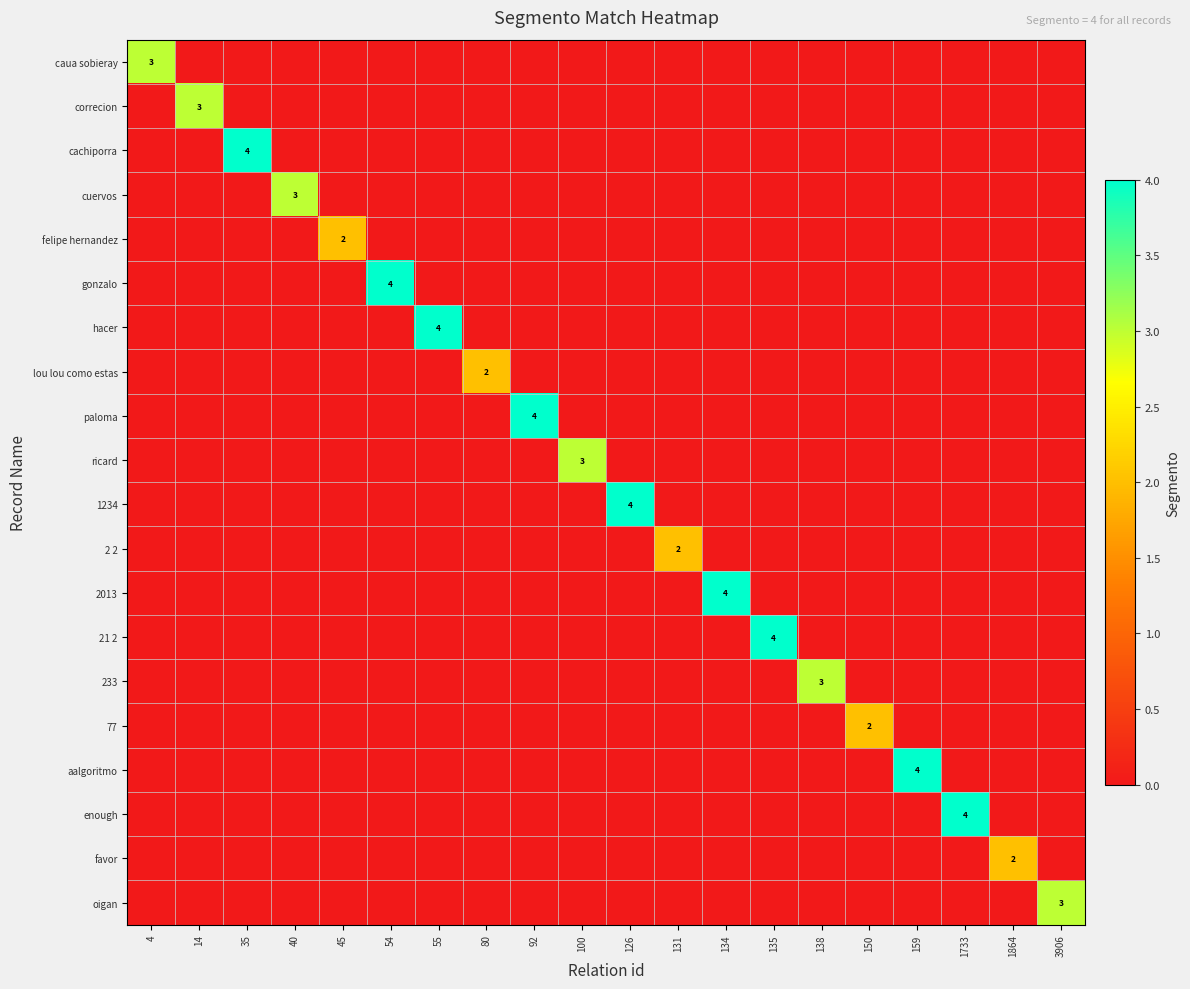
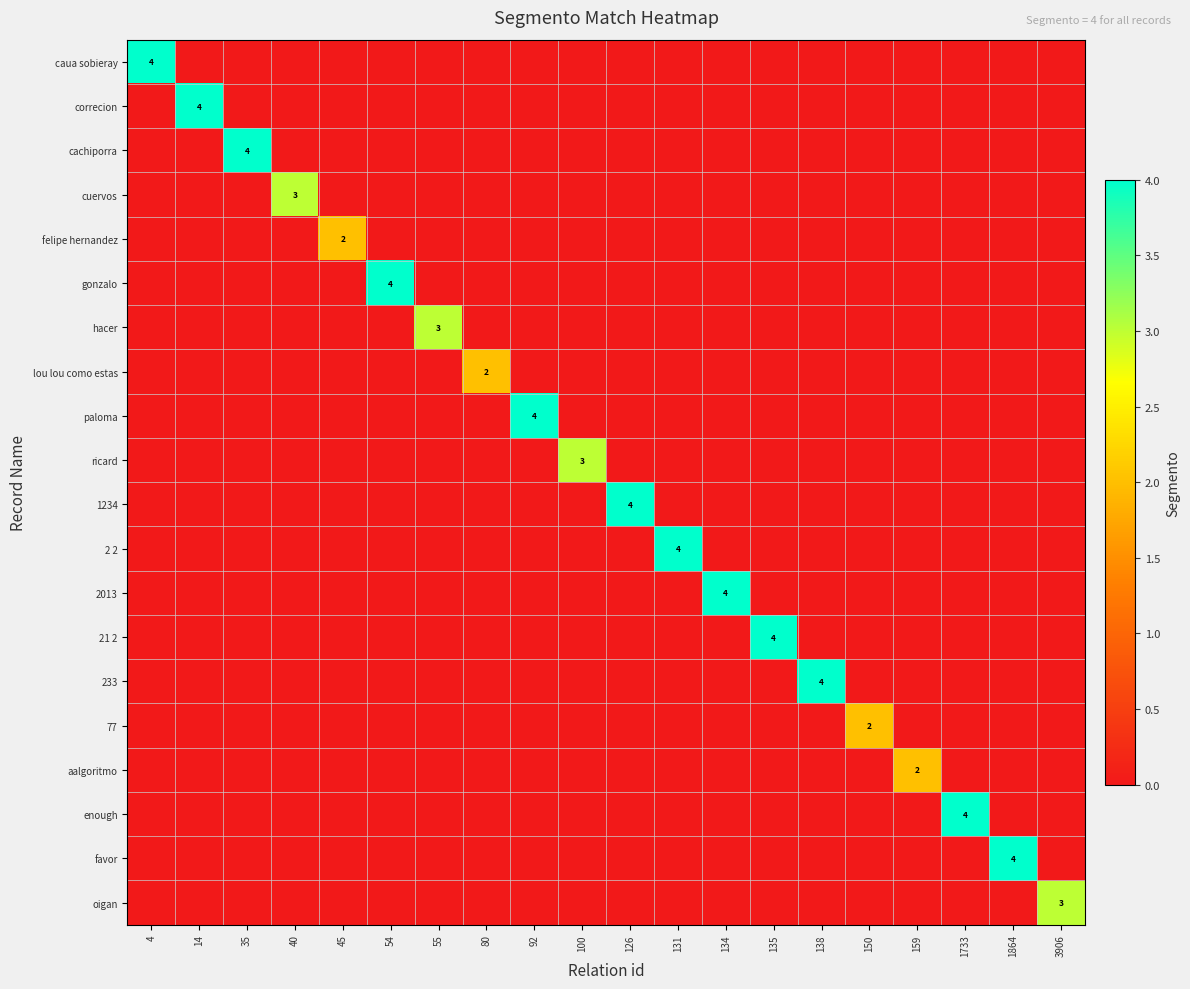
  {
    "caua sobieray": {
-     "4": 3
+     "4": 4
    },
    "correcion": {
-     "14": 3
+     "14": 4
    },
    "cachiporra": {
      "35": 4
    },
    "cuervos": {
      "40": 3
    },
    "felipe hernandez": {
      "45": 2
    },
    "gonzalo": {
      "54": 4
    },
    "hacer": {
-     "55": 4
+     "55": 3
    },
    "lou lou como estas": {
      "80": 2
    },
    "paloma": {
      "92": 4
    },
    "ricard": {
      "100": 3
    },
    "1234": {
      "126": 4
    },
    "2 2": {
-     "131": 2
+     "131": 4
    },
    "2013": {
      "134": 4
    },
    "21 2": {
      "135": 4
    },
    "233": {
-     "138": 3
+     "138": 4
    },
    "77": {
      "150": 2
    },
    "aalgoritmo": {
-     "159": 4
+     "159": 2
    },
    "enough": {
      "1733": 4
    },
    "favor": {
-     "1864": 2
+     "1864": 4
    },
    "oigan": {
      "3906": 3
    }
  }
